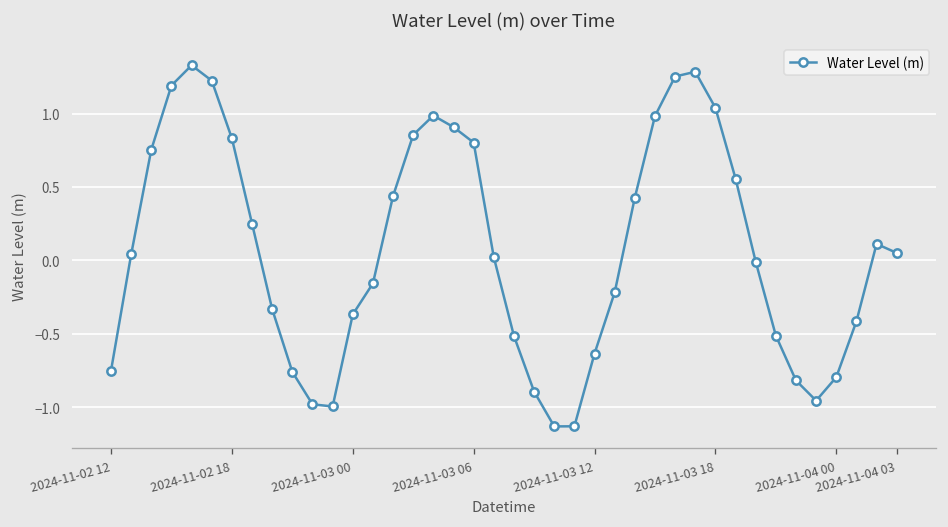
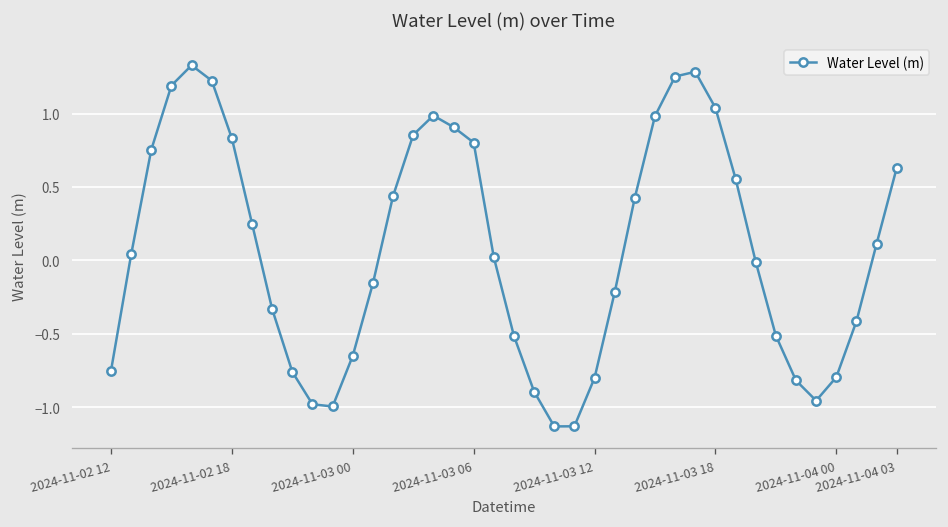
  {
    "2024-11-02 12": -0.75,
    "2024-11-02 18": 0.83,
-   "2024-11-03 00": -0.37,
+   "2024-11-03 00": -0.65,
    "2024-11-03 06": 0.80,
-   "2024-11-03 12": -0.63,
+   "2024-11-03 12": -0.80,
    "2024-11-03 18": 1.04,
    "2024-11-04 00": -0.80,
-   "2024-11-04 03": 0.05
+   "2024-11-04 03": 0.63
  }
